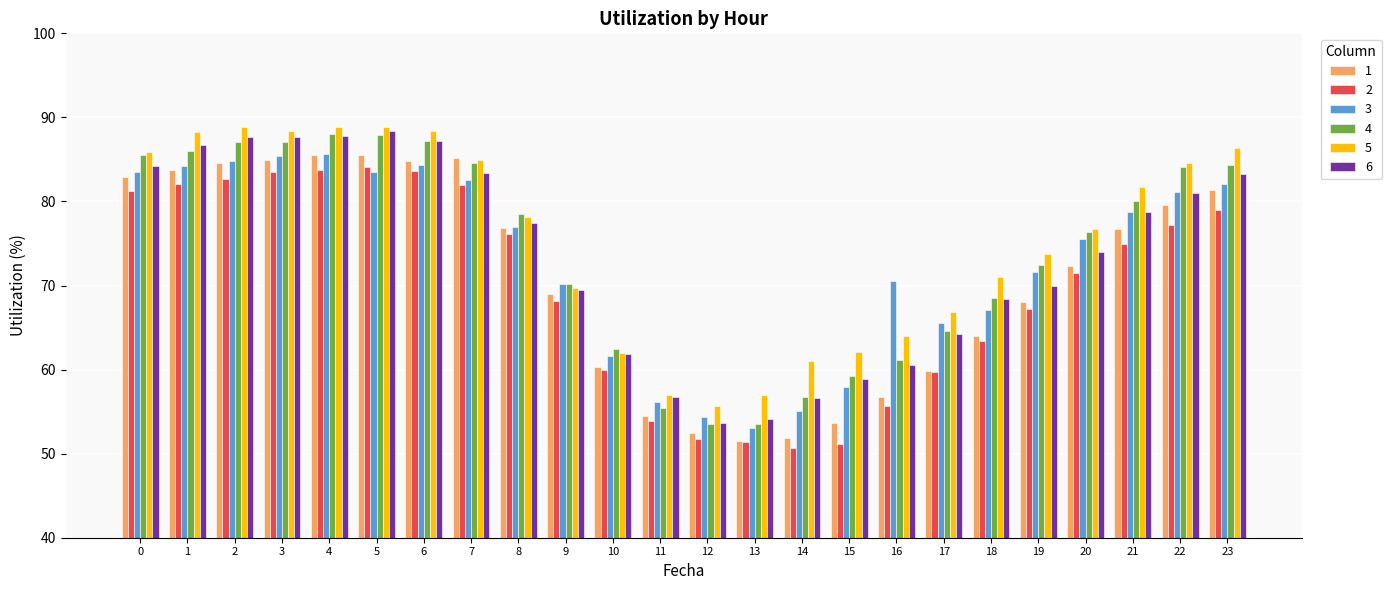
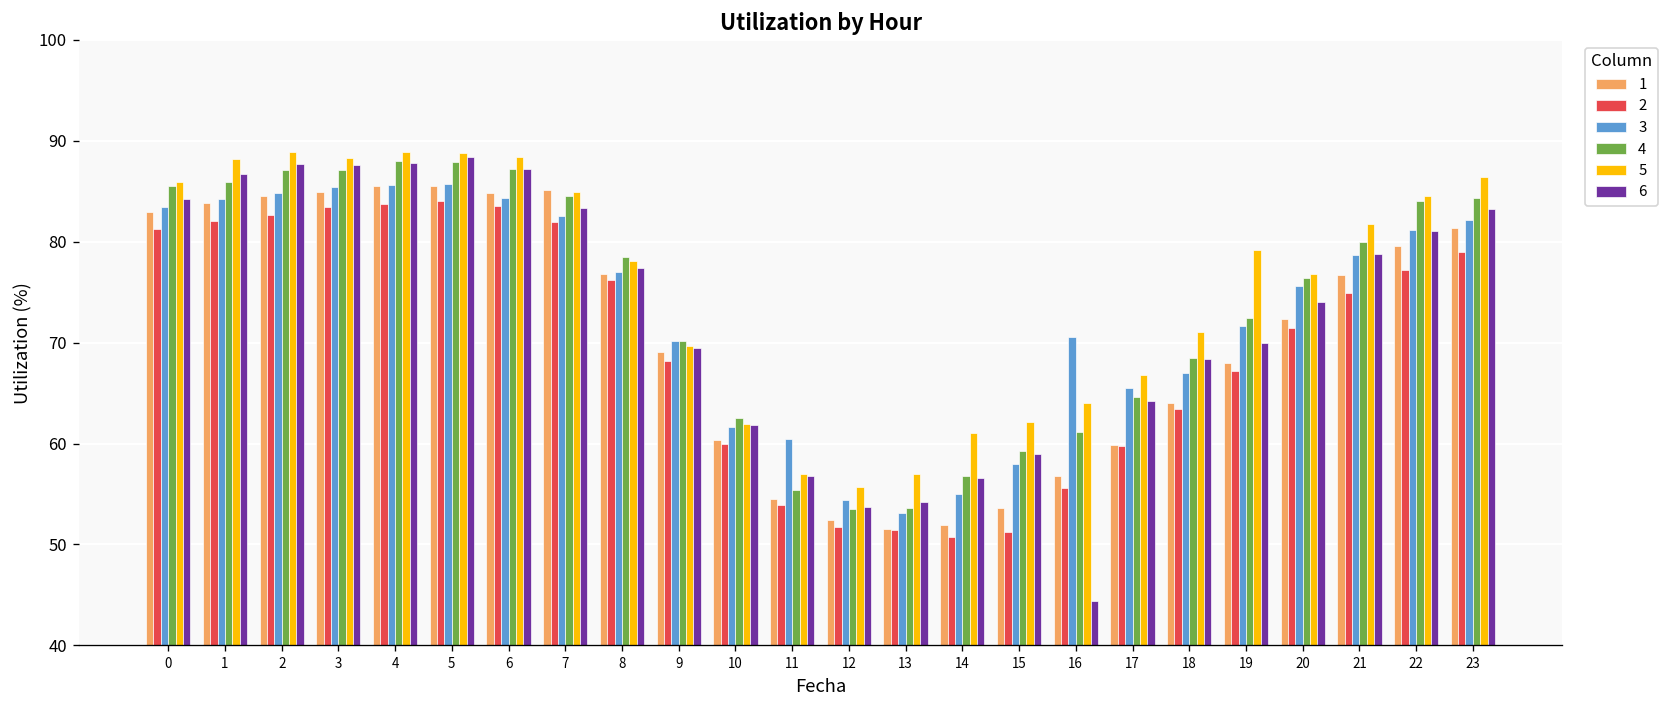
  {
    "1": {
      "0": 83,
      "1": 84,
      "2": 85,
      "3": 85,
      "4": 85,
      "5": 86,
      "6": 85,
      "7": 85,
      "8": 77,
      "9": 69,
      "10": 60,
      "11": 54,
      "12": 52,
      "13": 52,
      "14": 52,
      "15": 54,
      "16": 57,
      "17": 60,
      "18": 64,
      "19": 68,
      "20": 72,
      "21": 77,
      "22": 80,
      "23": 81
    },
    "2": {
      "0": 81,
      "1": 82,
      "2": 83,
      "3": 83,
      "4": 84,
      "5": 84,
      "6": 84,
      "7": 82,
      "8": 76,
      "9": 68,
      "10": 60,
      "11": 54,
      "12": 52,
      "13": 51,
      "14": 51,
      "15": 51,
      "16": 56,
      "17": 60,
      "18": 63,
      "19": 67,
      "20": 71,
      "21": 75,
      "22": 77,
      "23": 79
    },
    "3": {
      "0": 83,
      "1": 84,
      "2": 85,
      "3": 85,
      "4": 86,
-     "5": 84,
+     "5": 86,
      "6": 84,
      "7": 83,
      "8": 77,
      "9": 70,
      "10": 62,
-     "11": 56,
+     "11": 60,
      "12": 54,
      "13": 53,
      "14": 55,
      "15": 58,
      "16": 71,
      "17": 66,
      "18": 67,
      "19": 72,
      "20": 76,
      "21": 79,
      "22": 81,
      "23": 82
    },
    "4": {
      "0": 86,
      "1": 86,
      "2": 87,
      "3": 87,
      "4": 88,
      "5": 88,
      "6": 87,
      "7": 85,
      "8": 79,
      "9": 70,
      "10": 63,
      "11": 55,
      "12": 54,
      "13": 54,
      "14": 57,
      "15": 59,
      "16": 61,
      "17": 65,
      "18": 68,
      "19": 72,
      "20": 76,
      "21": 80,
      "22": 84,
      "23": 84
    },
    "5": {
      "0": 86,
      "1": 88,
      "2": 89,
      "3": 88,
      "4": 89,
      "5": 89,
      "6": 88,
      "7": 85,
      "8": 78,
      "9": 70,
      "10": 62,
      "11": 57,
      "12": 56,
      "13": 57,
      "14": 61,
      "15": 62,
      "16": 64,
      "17": 67,
      "18": 71,
-     "19": 74,
+     "19": 79,
      "20": 77,
      "21": 82,
      "22": 85,
      "23": 86
    },
    "6": {
      "0": 84,
      "1": 87,
      "2": 88,
      "3": 88,
      "4": 88,
      "5": 88,
      "6": 87,
      "7": 83,
      "8": 77,
      "9": 69,
      "10": 62,
      "11": 57,
      "12": 54,
      "13": 54,
      "14": 57,
      "15": 59,
-     "16": 61,
+     "16": 44,
      "17": 64,
      "18": 68,
      "19": 70,
      "20": 74,
      "21": 79,
      "22": 81,
      "23": 83
    }
  }
